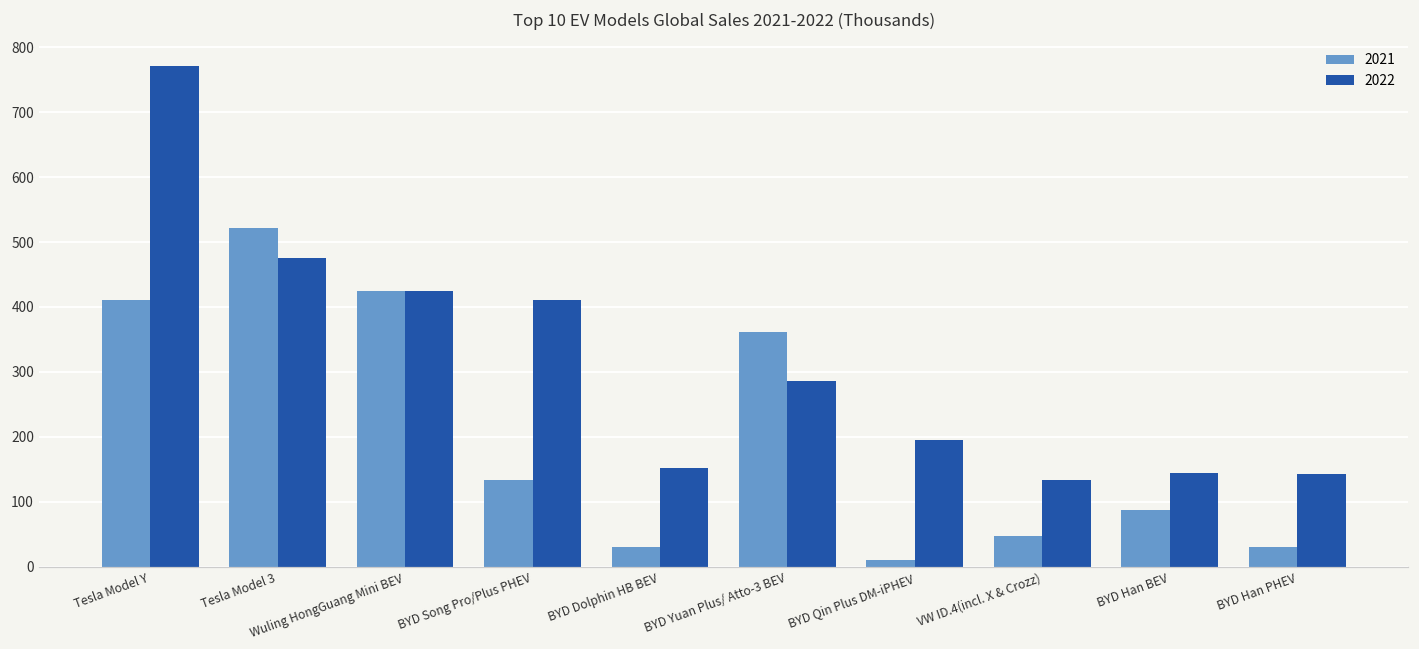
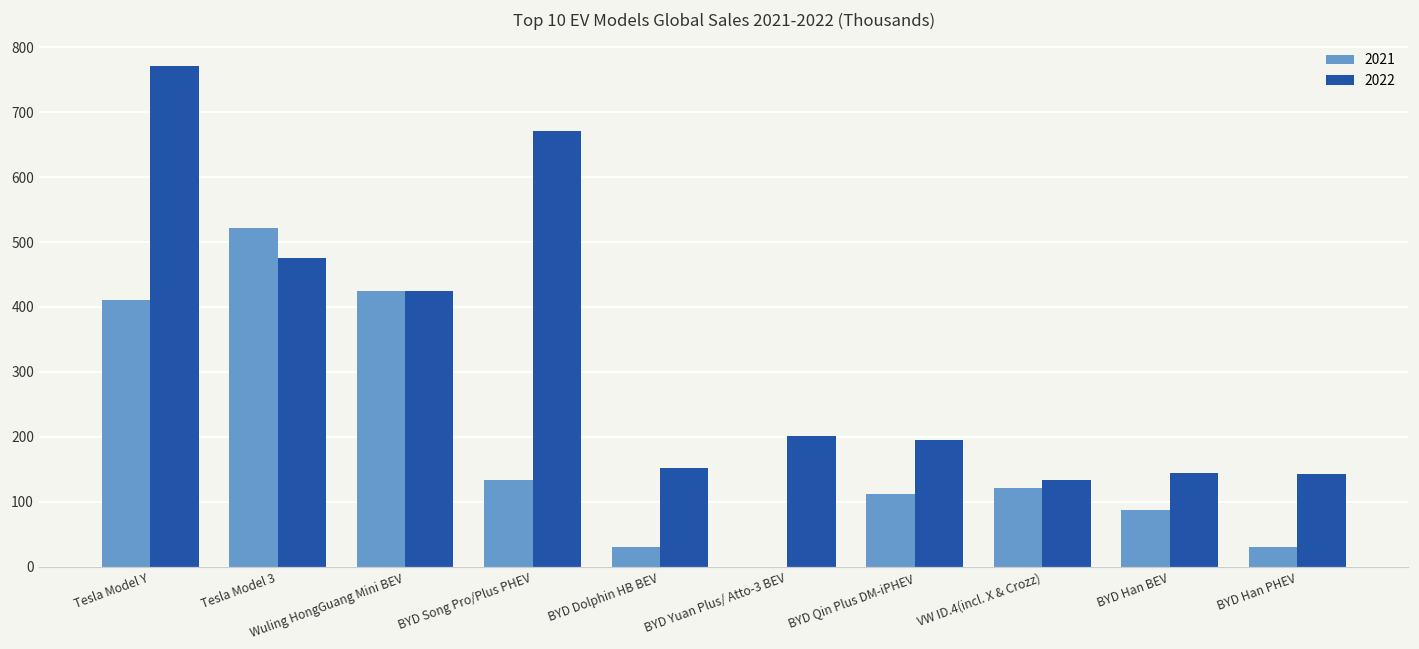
  {
    "2021": {
      "Tesla Model Y": 410,
      "Tesla Model 3": 520,
      "Wuling HongGuang Mini BEV": 420,
      "BYD Song Pro/Plus PHEV": 130,
      "BYD Dolphin HB BEV": 30,
-     "BYD Yuan Plus/ Atto-3 BEV": 360,
-     "BYD Qin Plus DM-iPHEV": 10,
-     "VW ID.4(incl. X & Crozz)": 50,
+     "BYD Yuan Plus/ Atto-3 BEV": 0,
+     "BYD Qin Plus DM-iPHEV": 110,
+     "VW ID.4(incl. X & Crozz)": 120,
      "BYD Han BEV": 90,
      "BYD Han PHEV": 30
    },
    "2022": {
      "Tesla Model Y": 770,
      "Tesla Model 3": 480,
      "Wuling HongGuang Mini BEV": 420,
-     "BYD Song Pro/Plus PHEV": 410,
+     "BYD Song Pro/Plus PHEV": 670,
      "BYD Dolphin HB BEV": 150,
-     "BYD Yuan Plus/ Atto-3 BEV": 290,
+     "BYD Yuan Plus/ Atto-3 BEV": 200,
      "BYD Qin Plus DM-iPHEV": 200,
      "VW ID.4(incl. X & Crozz)": 130,
      "BYD Han BEV": 150,
      "BYD Han PHEV": 140
    }
  }
